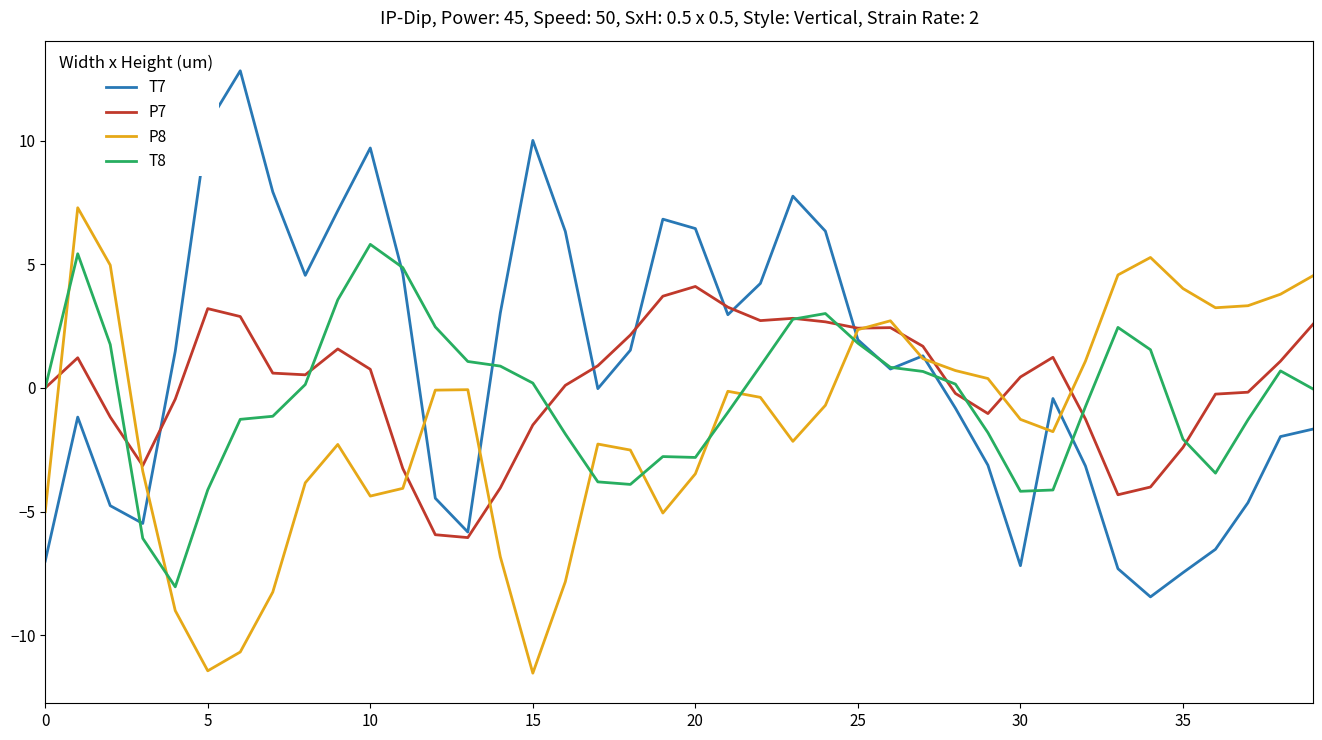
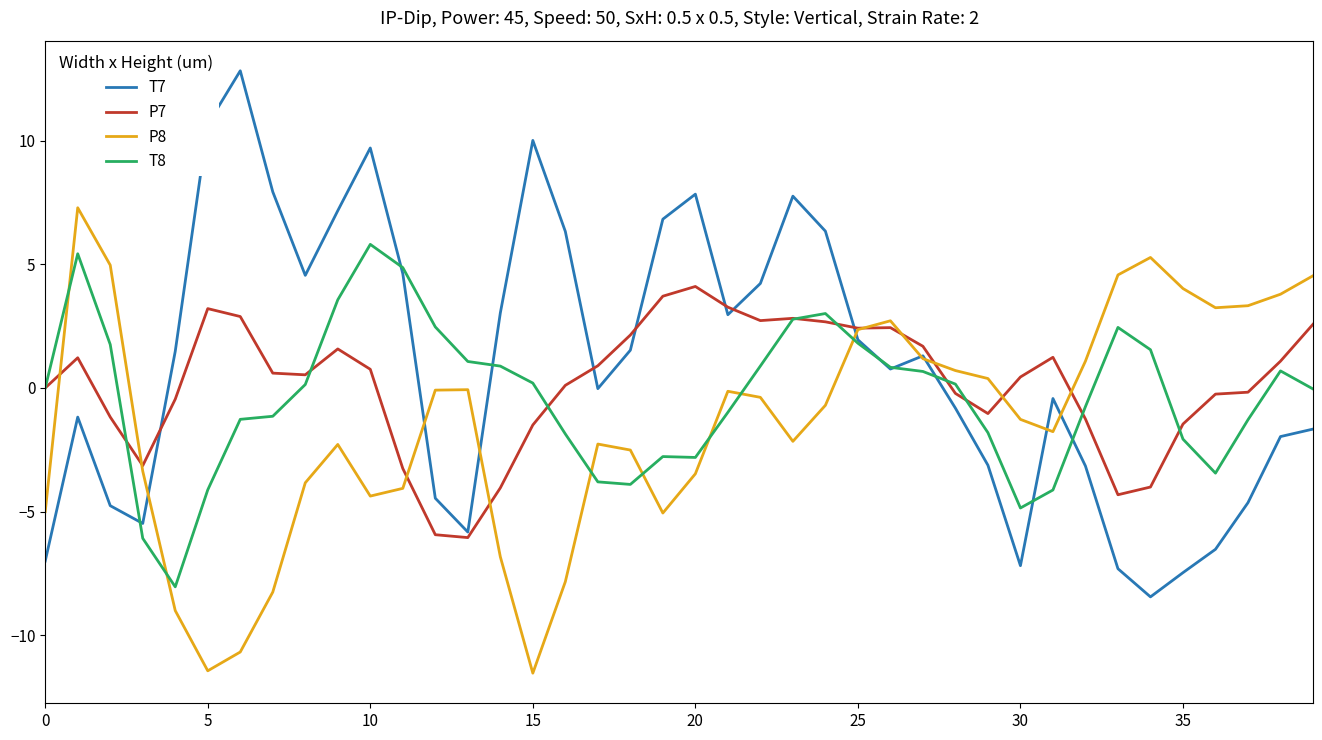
  {
    "T7": {
      "0": -7.0,
      "10": 9.7,
      "15": 10.0,
-     "20": 6.4,
+     "20": 7.8,
      "25": 1.9,
      "30": -7.2,
      "35": -7.5
    },
    "P7": {
      "5": 3.2,
      "10": 0.8,
      "15": -1.5,
      "20": 4.1,
      "30": 0.4,
-     "35": -2.4
+     "35": -1.5
    },
    "P8": {
      "0": -5.0,
      "5": -11.4,
      "10": -4.4,
      "15": -11.5,
      "20": -3.5,
      "30": -1.3,
      "35": 4.0
    },
    "T8": {
      "5": -4.1,
      "10": 5.8,
      "15": 0.2,
      "20": -2.8,
      "25": 1.8,
-     "30": -4.2,
+     "30": -4.9,
      "35": -2.1
    }
  }
